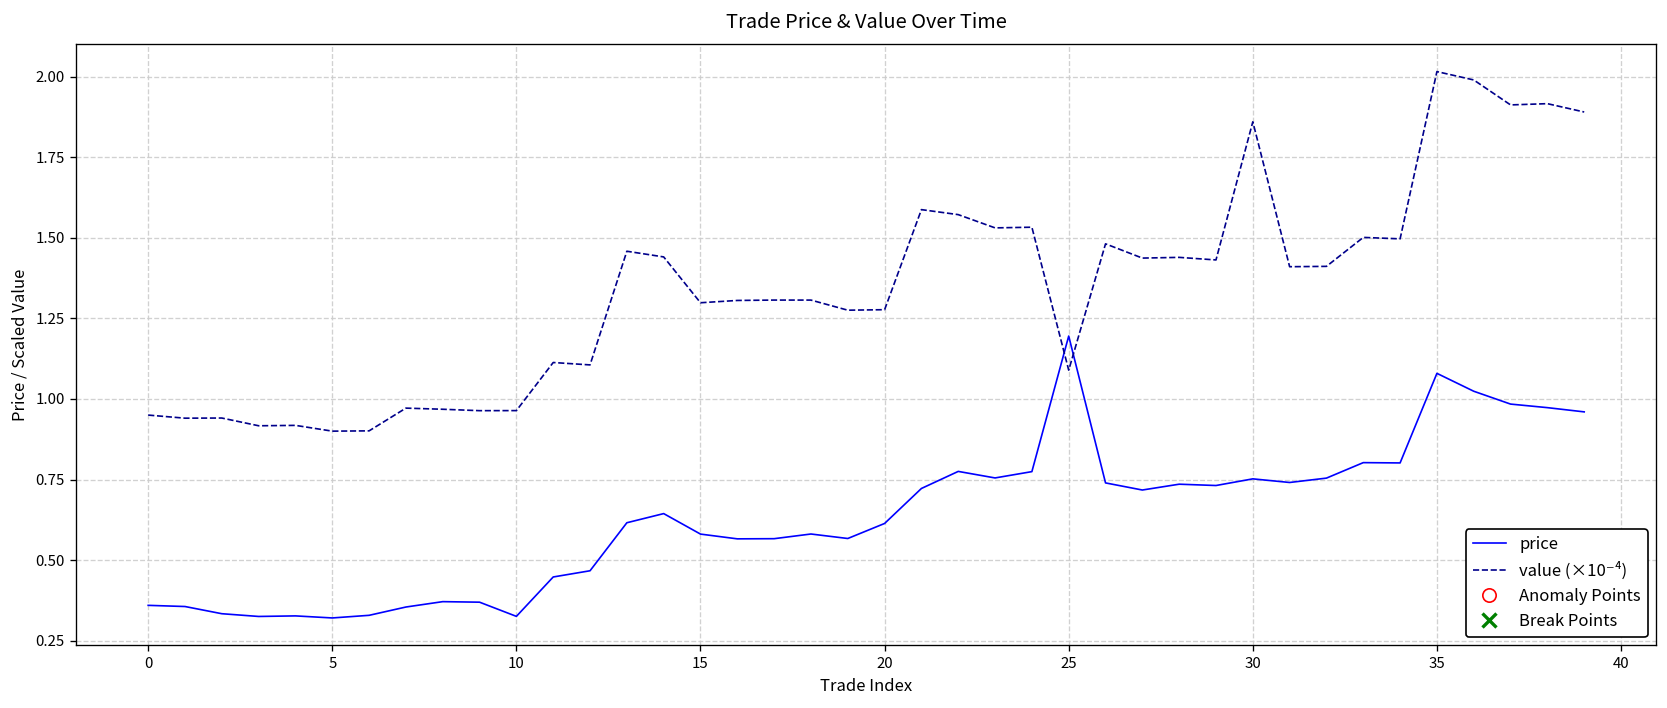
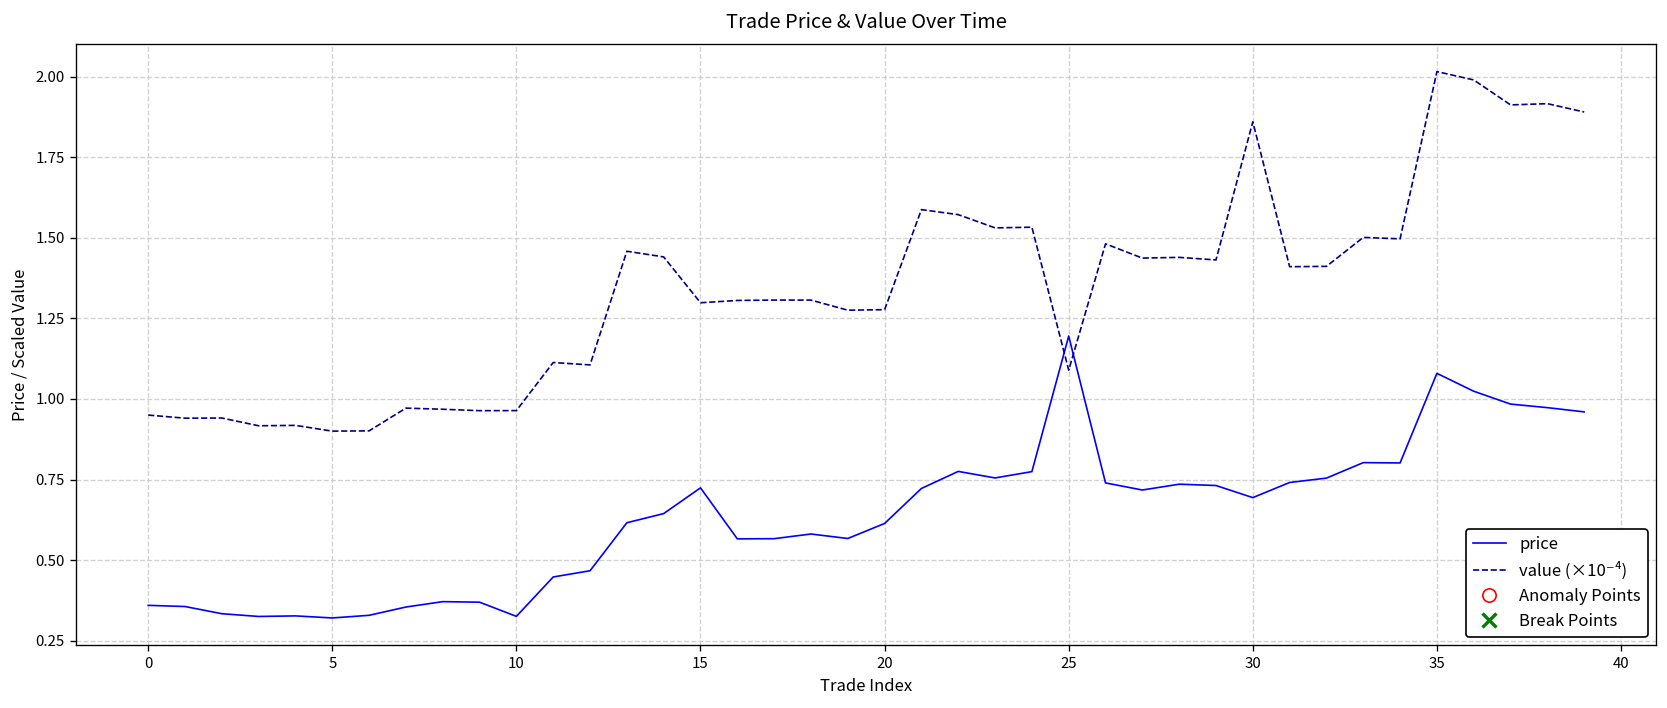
  {
    "price": {
      "0": 0.36,
      "5": 0.32,
      "10": 0.33,
-     "15": 0.58,
+     "15": 0.72,
      "20": 0.61,
      "25": 1.20,
-     "30": 0.75,
+     "30": 0.69,
      "35": 1.08
    },
    "value (×10⁻⁴)": {
      "0": 0.95,
      "5": 0.90,
      "10": 0.96,
      "15": 1.30,
      "20": 1.28,
      "25": 1.09,
      "30": 1.86,
      "35": 2.02
    }
  }
